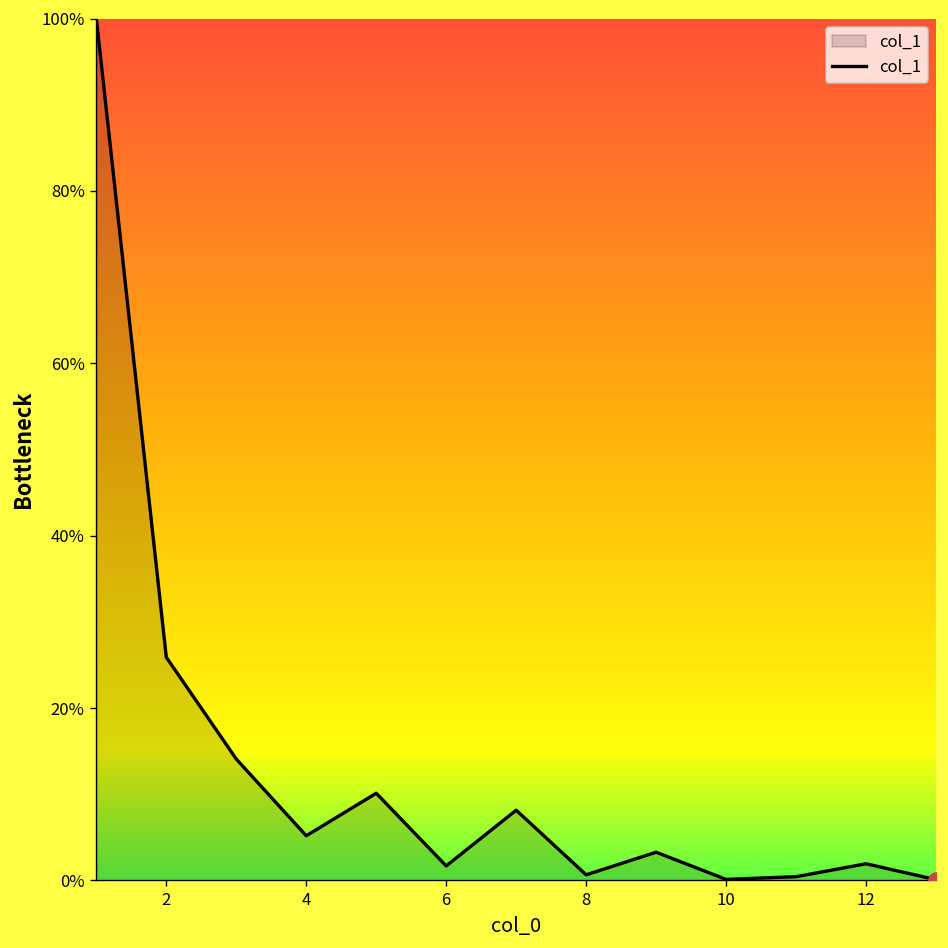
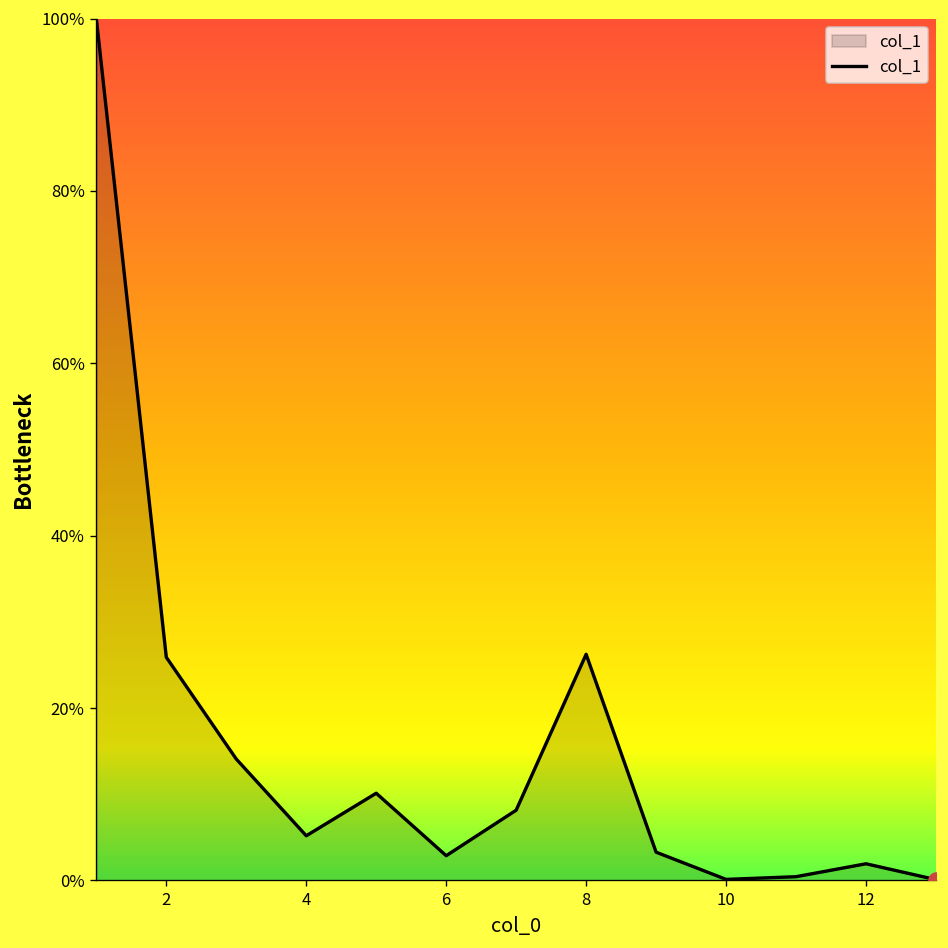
  {
    "col_1": {
      "2": "26%",
      "4": "5%",
-     "6": "2%",
-     "8": "1%",
+     "6": "3%",
+     "8": "26%",
      "10": "0%",
      "12": "2%"
    }
  }
